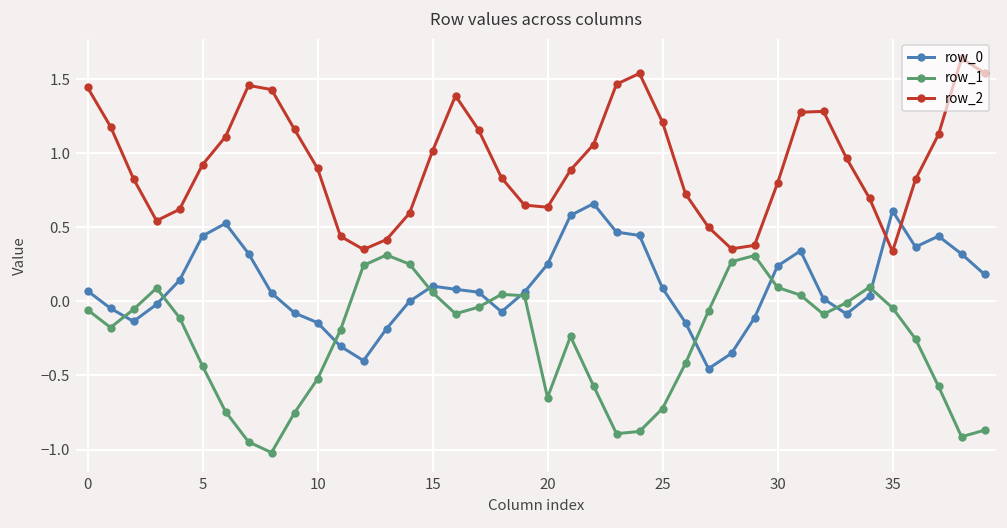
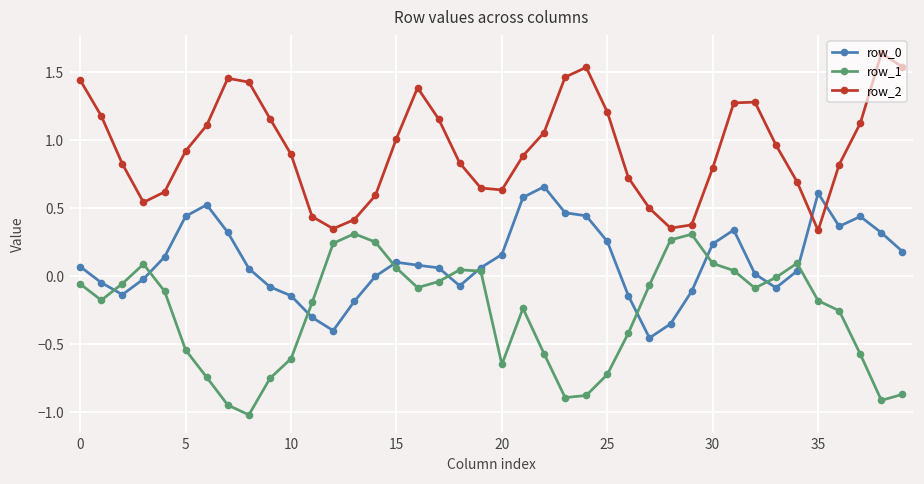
  {
    "row_0": {
      "0": 0.07,
      "5": 0.44,
      "10": -0.14,
      "15": 0.10,
-     "20": 0.25,
-     "25": 0.09,
+     "20": 0.16,
+     "25": 0.26,
      "30": 0.24,
      "35": 0.61
    },
    "row_1": {
      "0": -0.06,
-     "5": -0.44,
-     "10": -0.52,
+     "5": -0.54,
+     "10": -0.61,
      "15": 0.06,
      "20": -0.65,
      "25": -0.72,
      "30": 0.09,
-     "35": -0.04
+     "35": -0.18
    },
    "row_2": {
      "0": 1.44,
      "5": 0.92,
      "10": 0.90,
      "15": 1.01,
      "20": 0.64,
      "25": 1.21,
      "30": 0.80,
      "35": 0.34
    }
  }
